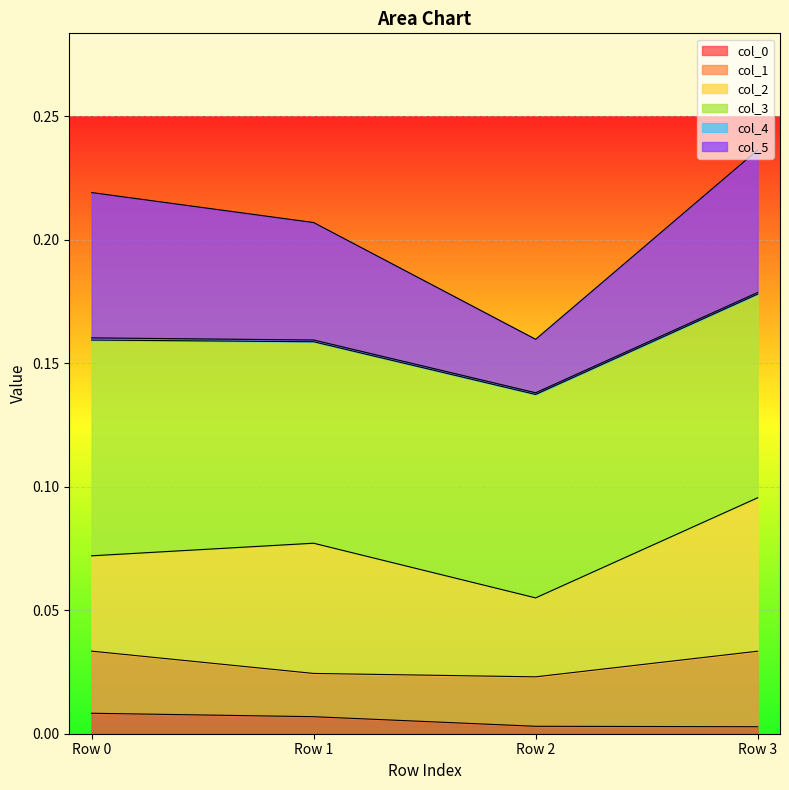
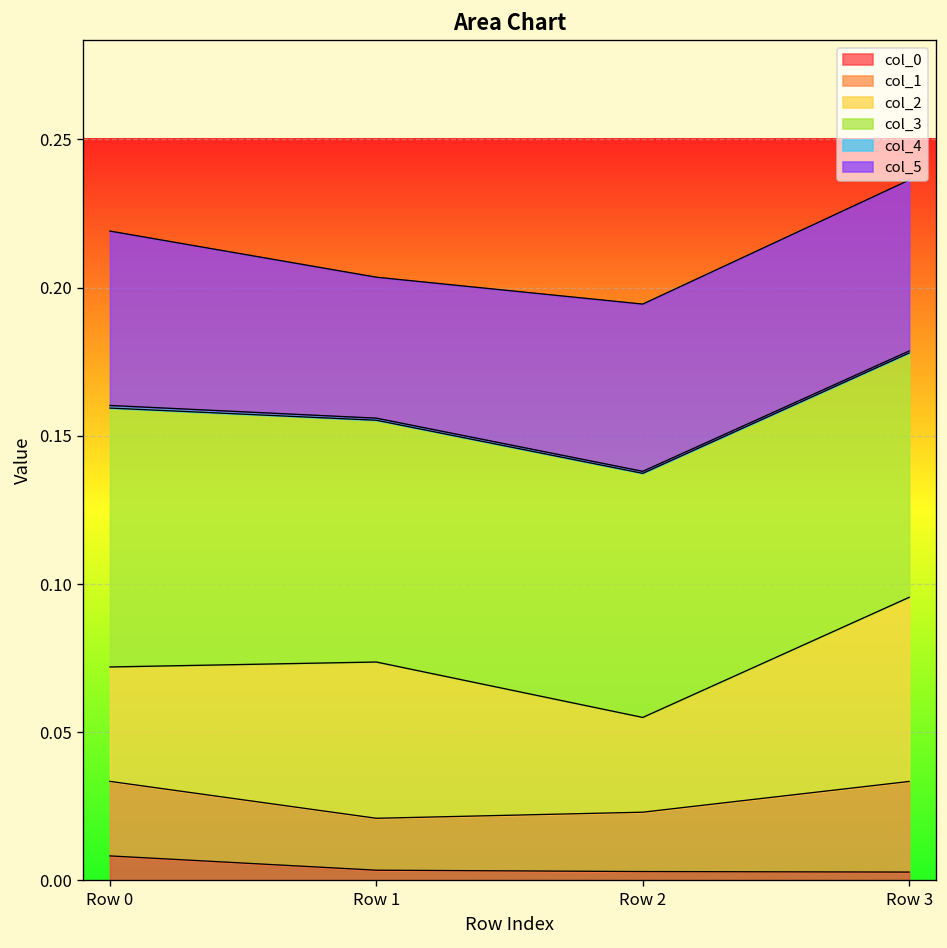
  {
    "col_0": {
      "Row 0": 0.008,
-     "Row 1": 0.007,
+     "Row 1": 0.003,
      "Row 2": 0.003,
      "Row 3": 0.003
    },
    "col_1": {
      "Row 0": 0.025,
      "Row 1": 0.018,
      "Row 2": 0.020,
      "Row 3": 0.031
    },
    "col_2": {
      "Row 0": 0.039,
      "Row 1": 0.053,
      "Row 2": 0.032,
      "Row 3": 0.062
    },
    "col_5": {
      "Row 0": 0.059,
      "Row 1": 0.048,
-     "Row 2": 0.022
+     "Row 2": 0.056
    }
  }
